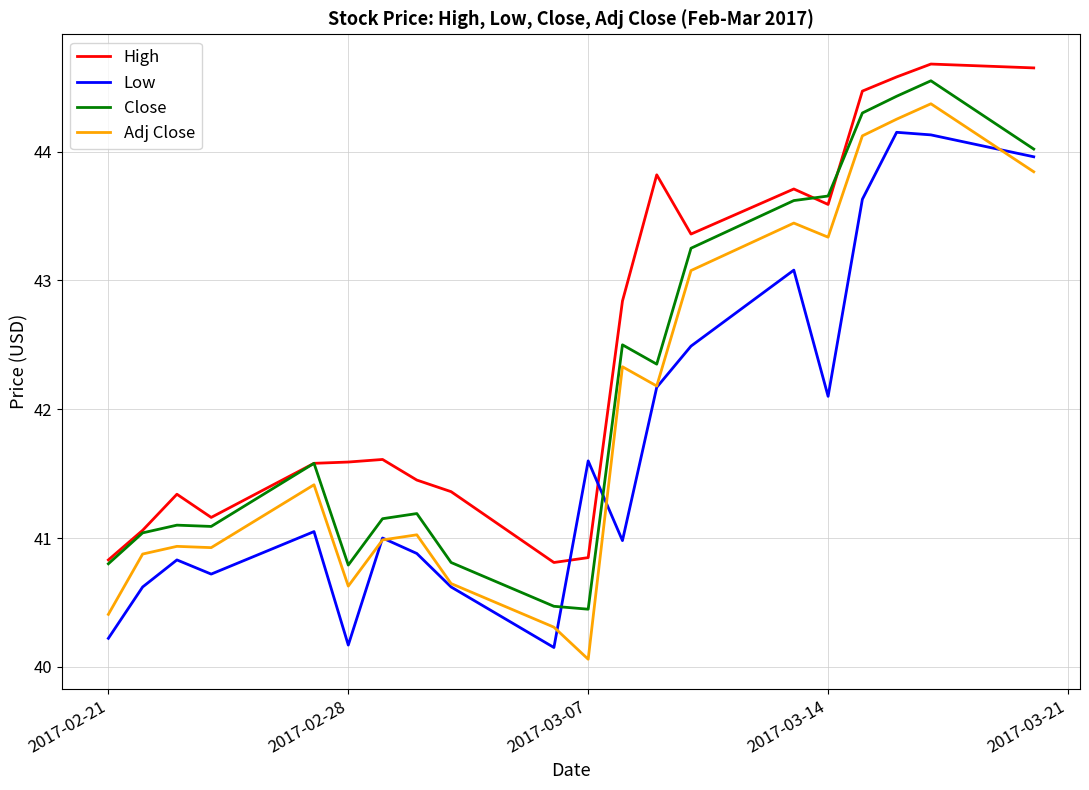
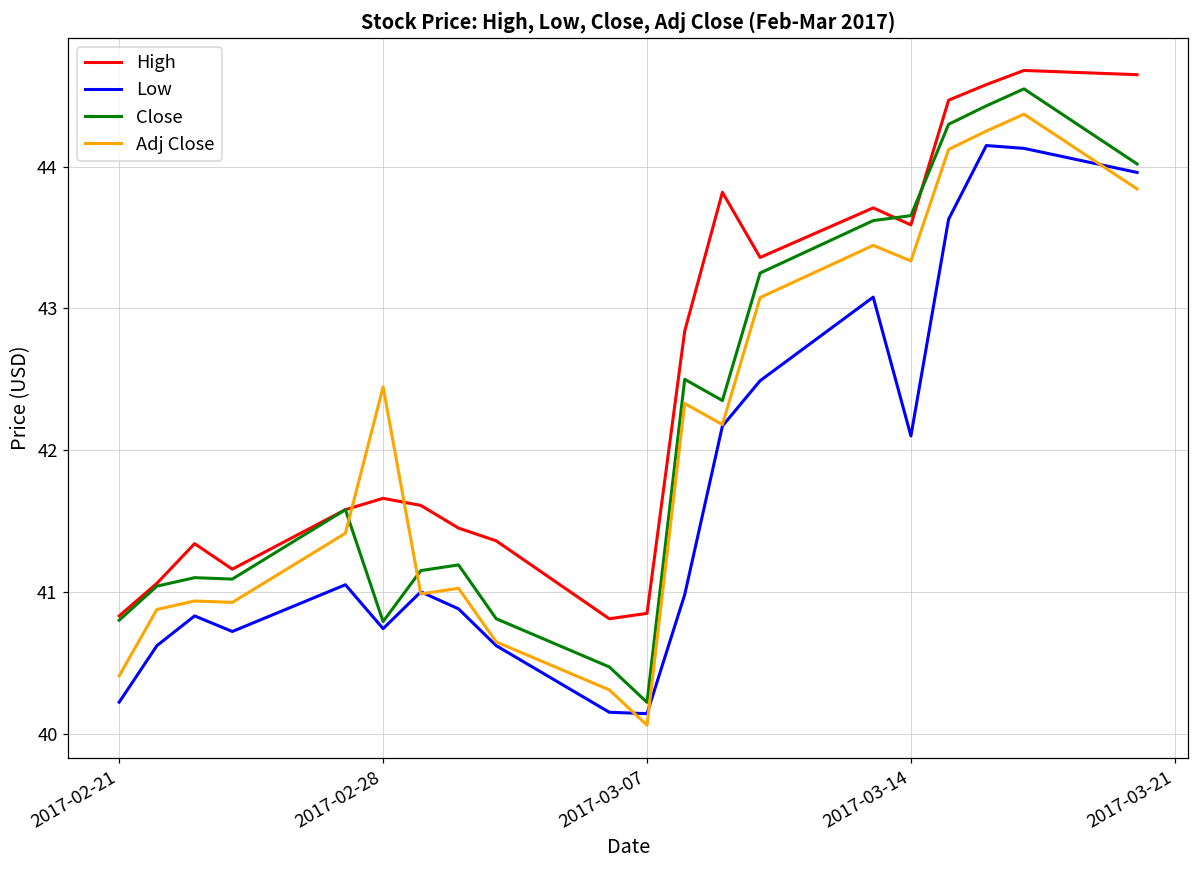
  {
    "High": {
      "2017-02-21": 40.83,
-     "2017-02-28": 41.59,
+     "2017-02-28": 41.66,
      "2017-03-07": 40.85,
      "2017-03-14": 43.59
    },
    "Low": {
      "2017-02-21": 40.22,
-     "2017-02-28": 40.17,
-     "2017-03-07": 41.60,
+     "2017-02-28": 40.74,
+     "2017-03-07": 40.14,
      "2017-03-14": 42.10
    },
    "Close": {
      "2017-02-21": 40.80,
      "2017-02-28": 40.79,
-     "2017-03-07": 40.45,
+     "2017-03-07": 40.22,
      "2017-03-14": 43.66
    },
    "Adj Close": {
      "2017-02-21": 40.41,
-     "2017-02-28": 40.63,
+     "2017-02-28": 42.45,
      "2017-03-07": 40.06,
      "2017-03-14": 43.34
    }
  }
